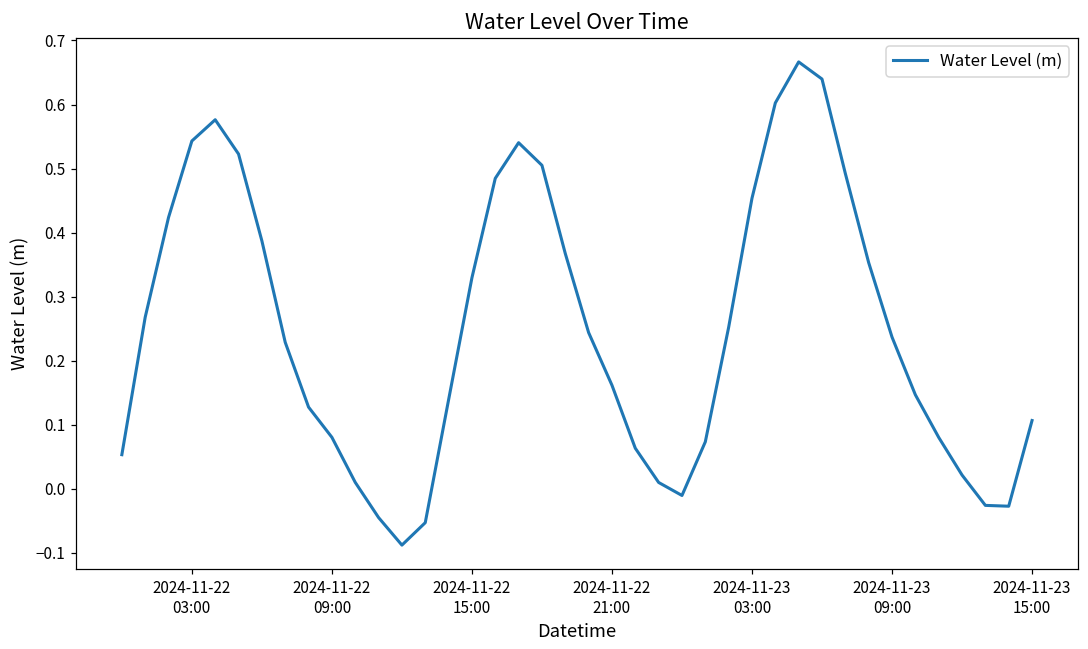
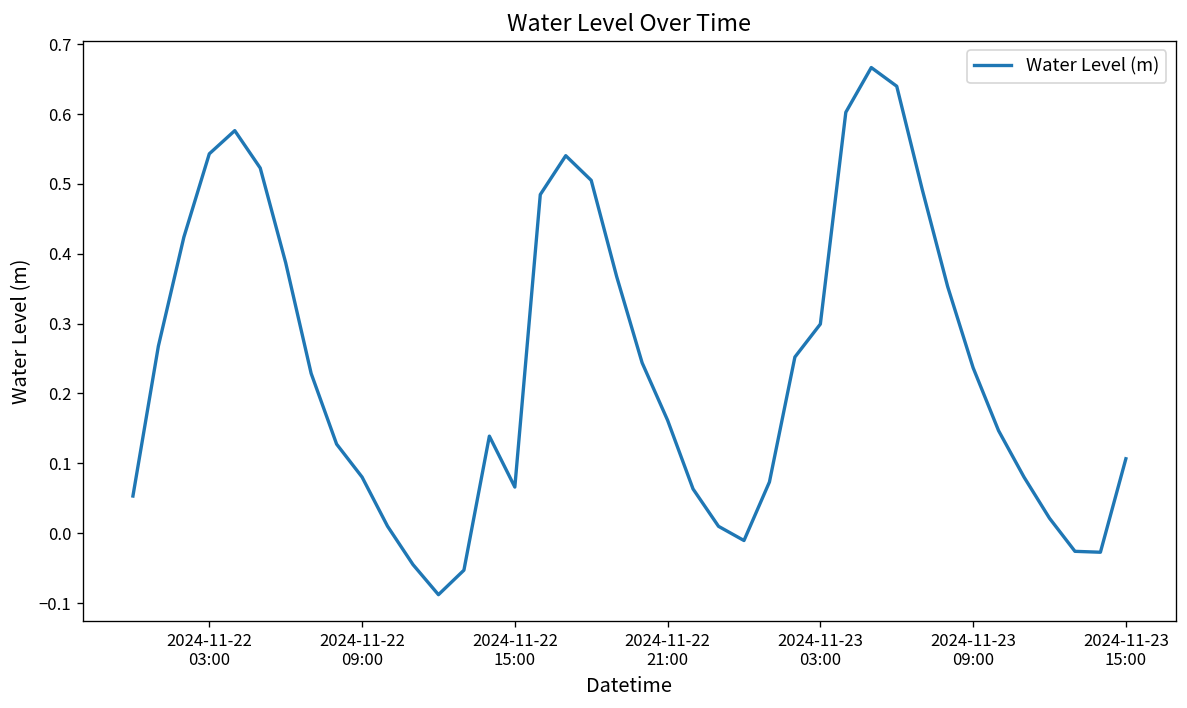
  {
    "2024-11-22 03:00": 0.54,
    "2024-11-22 09:00": 0.08,
-   "2024-11-22 15:00": 0.33,
+   "2024-11-22 15:00": 0.07,
    "2024-11-22 21:00": 0.16,
-   "2024-11-23 03:00": 0.45,
+   "2024-11-23 03:00": 0.30,
    "2024-11-23 09:00": 0.24,
    "2024-11-23 15:00": 0.11
  }
